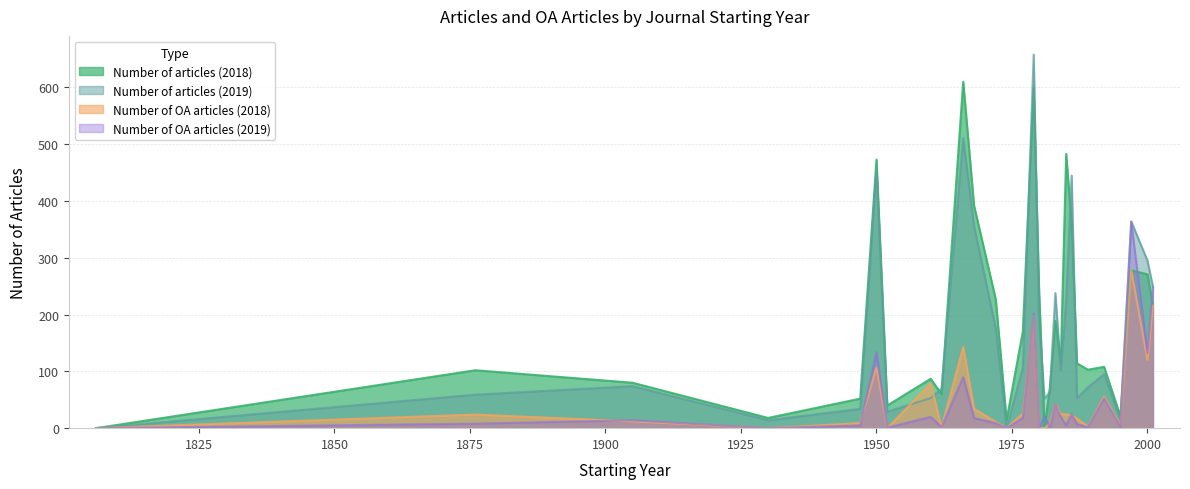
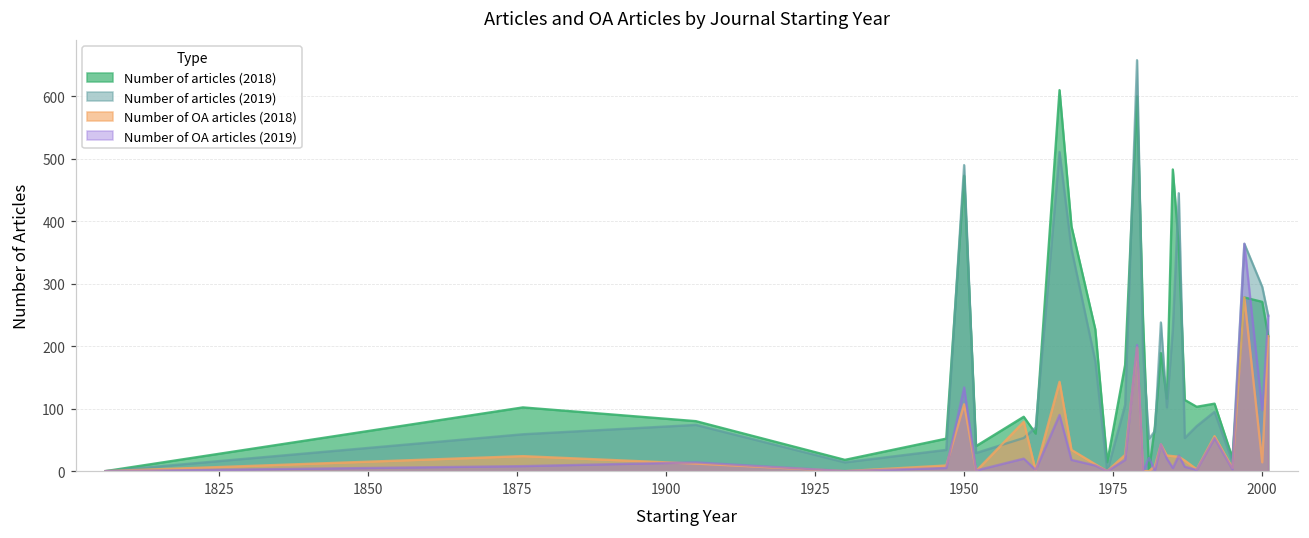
  {
    "Number of articles (2018)": {
      "1950": 470,
      "2000": 270
    },
    "Number of articles (2019)": {
-     "1950": 460,
+     "1950": 490,
      "2000": 300
    },
    "Number of OA articles (2018)": {
      "1950": 110,
-     "2000": 120
+     "2000": 10
    },
    "Number of OA articles (2019)": {
      "1950": 130,
-     "2000": 130
+     "2000": 100
    }
  }
